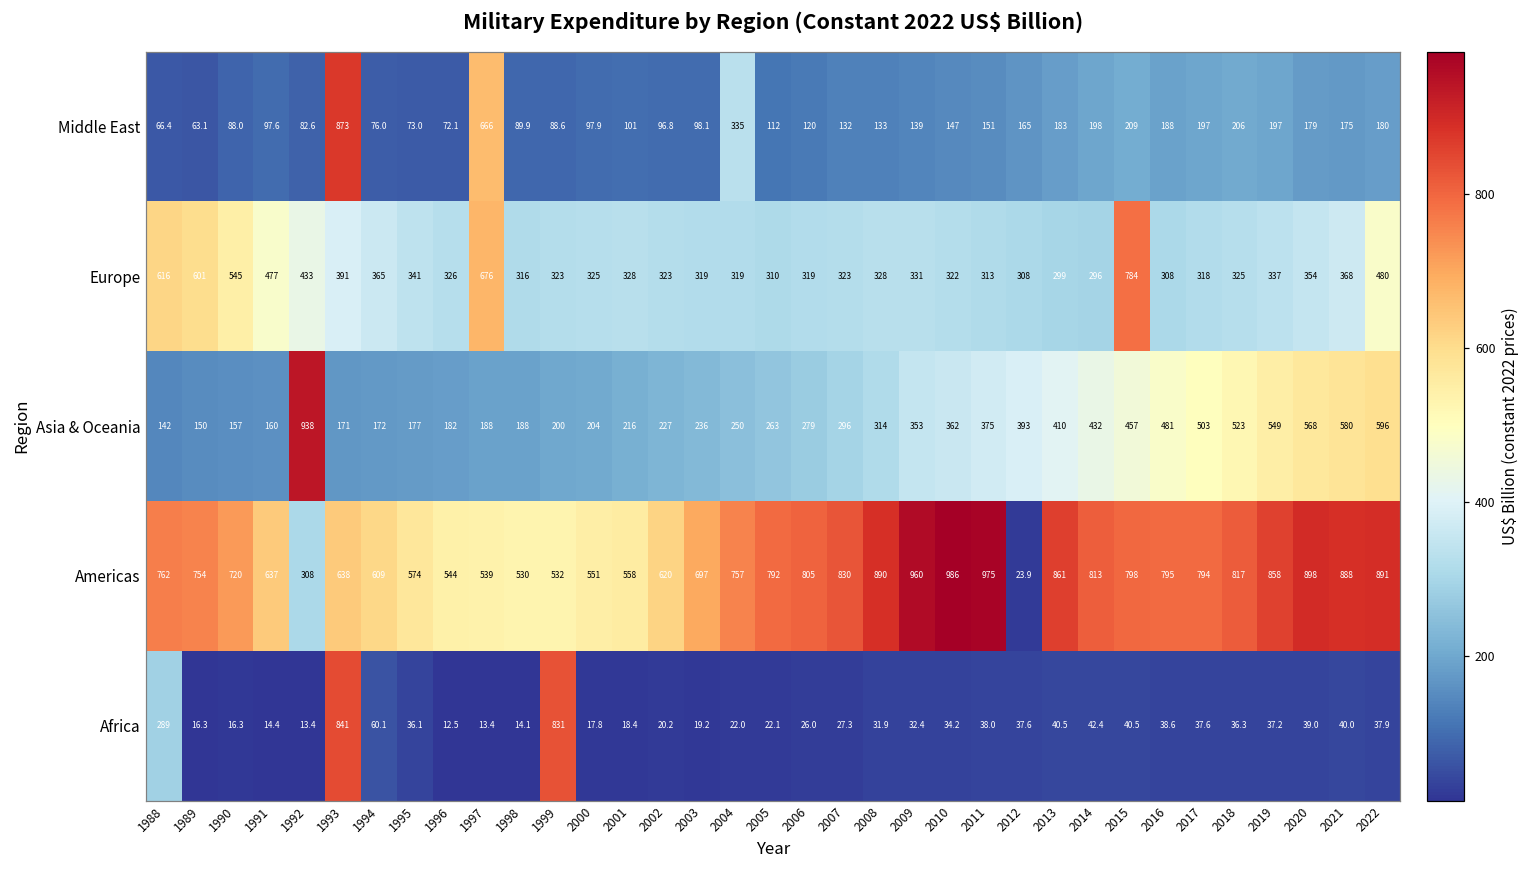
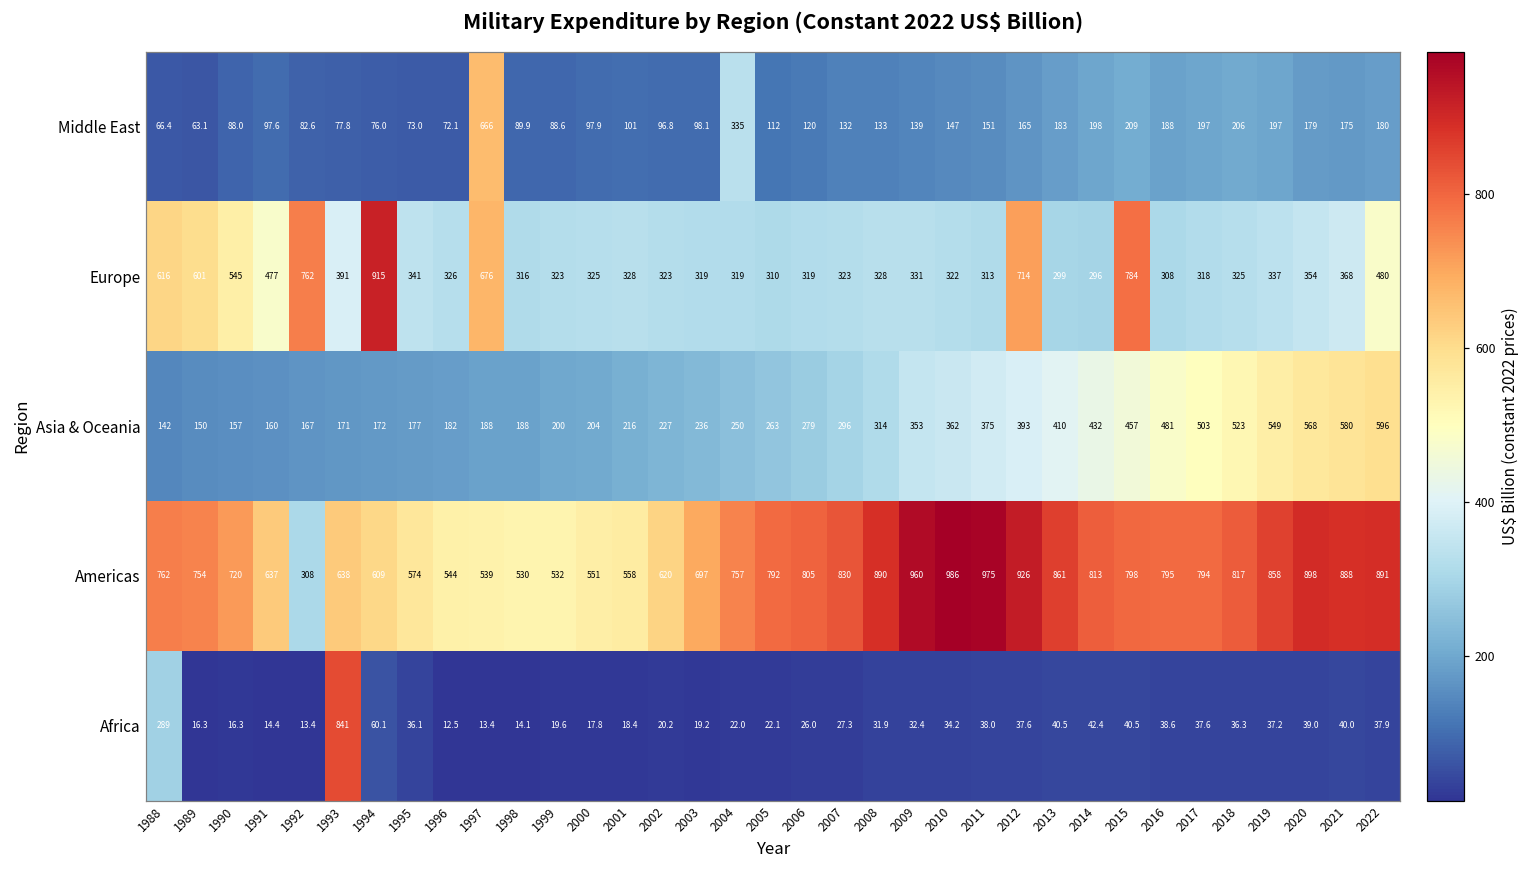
  {
    "Middle East": {
      "1988": 66.4,
      "1989": 63.1,
      "1990": 88.0,
      "1991": 97.6,
      "1992": 82.6,
-     "1993": 873,
+     "1993": 77.8,
      "1994": 76.0,
      "1995": 73.0,
      "1996": 72.1,
      "1997": 666,
      "1998": 89.9,
      "1999": 88.6,
      "2000": 97.9,
      "2001": 101,
      "2002": 96.8,
      "2003": 98.1,
      "2004": 335,
      "2005": 112,
      "2006": 120,
      "2007": 132,
      "2008": 133,
      "2009": 139,
      "2010": 147,
      "2011": 151,
      "2012": 165,
      "2013": 183,
      "2014": 198,
      "2015": 209,
      "2016": 188,
      "2017": 197,
      "2018": 206,
      "2019": 197,
      "2020": 179,
      "2021": 175,
      "2022": 180
    },
    "Europe": {
      "1988": 616,
      "1989": 601,
      "1990": 545,
      "1991": 477,
-     "1992": 433,
+     "1992": 762,
      "1993": 391,
-     "1994": 365,
+     "1994": 915,
      "1995": 341,
      "1996": 326,
      "1997": 676,
      "1998": 316,
      "1999": 323,
      "2000": 325,
      "2001": 328,
      "2002": 323,
      "2003": 319,
      "2004": 319,
      "2005": 310,
      "2006": 319,
      "2007": 323,
      "2008": 328,
      "2009": 331,
      "2010": 322,
      "2011": 313,
-     "2012": 308,
+     "2012": 714,
      "2013": 299,
      "2014": 296,
      "2015": 784,
      "2016": 308,
      "2017": 318,
      "2018": 325,
      "2019": 337,
      "2020": 354,
      "2021": 368,
      "2022": 480
    },
    "Asia & Oceania": {
      "1988": 142,
      "1989": 150,
      "1990": 157,
      "1991": 160,
-     "1992": 938,
+     "1992": 167,
      "1993": 171,
      "1994": 172,
      "1995": 177,
      "1996": 182,
      "1997": 188,
      "1998": 188,
      "1999": 200,
      "2000": 204,
      "2001": 216,
      "2002": 227,
      "2003": 236,
      "2004": 250,
      "2005": 263,
      "2006": 279,
      "2007": 296,
      "2008": 314,
      "2009": 353,
      "2010": 362,
      "2011": 375,
      "2012": 393,
      "2013": 410,
      "2014": 432,
      "2015": 457,
      "2016": 481,
      "2017": 503,
      "2018": 523,
      "2019": 549,
      "2020": 568,
      "2021": 580,
      "2022": 596
    },
    "Americas": {
      "1988": 762,
      "1989": 754,
      "1990": 720,
      "1991": 637,
      "1992": 308,
      "1993": 638,
      "1994": 609,
      "1995": 574,
      "1996": 544,
      "1997": 539,
      "1998": 530,
      "1999": 532,
      "2000": 551,
      "2001": 558,
      "2002": 620,
      "2003": 697,
      "2004": 757,
      "2005": 792,
      "2006": 805,
      "2007": 830,
      "2008": 890,
      "2009": 960,
      "2010": 986,
      "2011": 975,
-     "2012": 23.9,
+     "2012": 926,
      "2013": 861,
      "2014": 813,
      "2015": 798,
      "2016": 795,
      "2017": 794,
      "2018": 817,
      "2019": 858,
      "2020": 898,
      "2021": 888,
      "2022": 891
    },
    "Africa": {
      "1988": 289,
      "1989": 16.3,
      "1990": 16.3,
      "1991": 14.4,
      "1992": 13.4,
      "1993": 841,
      "1994": 60.1,
      "1995": 36.1,
      "1996": 12.5,
      "1997": 13.4,
      "1998": 14.1,
-     "1999": 831,
+     "1999": 19.6,
      "2000": 17.8,
      "2001": 18.4,
      "2002": 20.2,
      "2003": 19.2,
      "2004": 22.0,
      "2005": 22.1,
      "2006": 26.0,
      "2007": 27.3,
      "2008": 31.9,
      "2009": 32.4,
      "2010": 34.2,
      "2011": 38.0,
      "2012": 37.6,
      "2013": 40.5,
      "2014": 42.4,
      "2015": 40.5,
      "2016": 38.6,
      "2017": 37.6,
      "2018": 36.3,
      "2019": 37.2,
      "2020": 39.0,
      "2021": 40.0,
      "2022": 37.9
    }
  }
